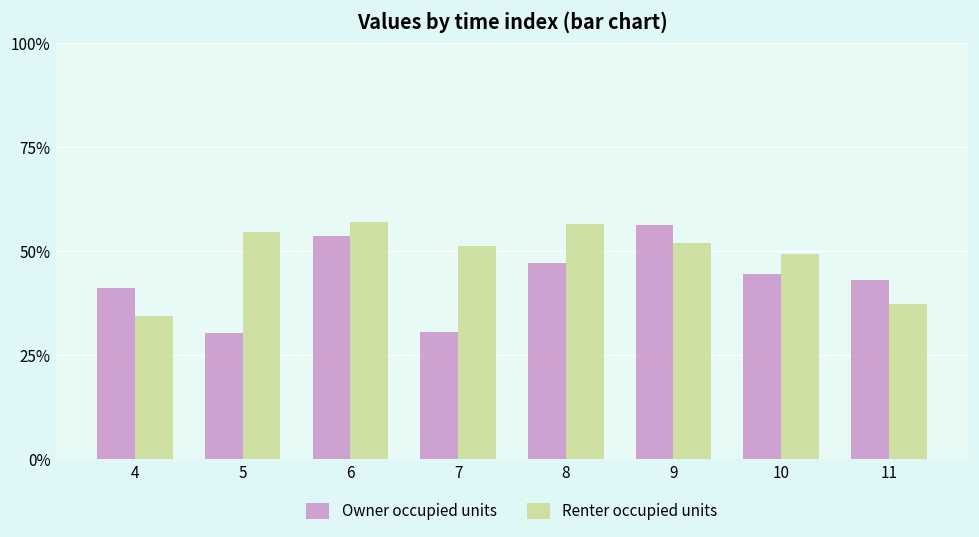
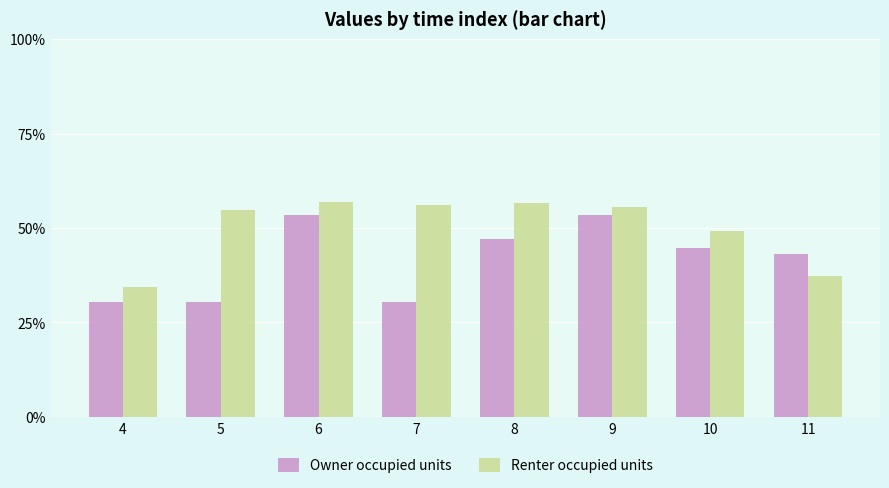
  {
    "Owner occupied units": {
-     "4": "41%",
+     "4": "30%",
      "5": "30%",
      "6": "54%",
      "7": "31%",
      "8": "47%",
-     "9": "56%",
+     "9": "54%",
      "10": "45%",
      "11": "43%"
    },
    "Renter occupied units": {
      "4": "34%",
      "5": "55%",
      "6": "57%",
-     "7": "51%",
+     "7": "56%",
      "8": "57%",
-     "9": "52%",
+     "9": "56%",
      "10": "49%",
      "11": "37%"
    }
  }
